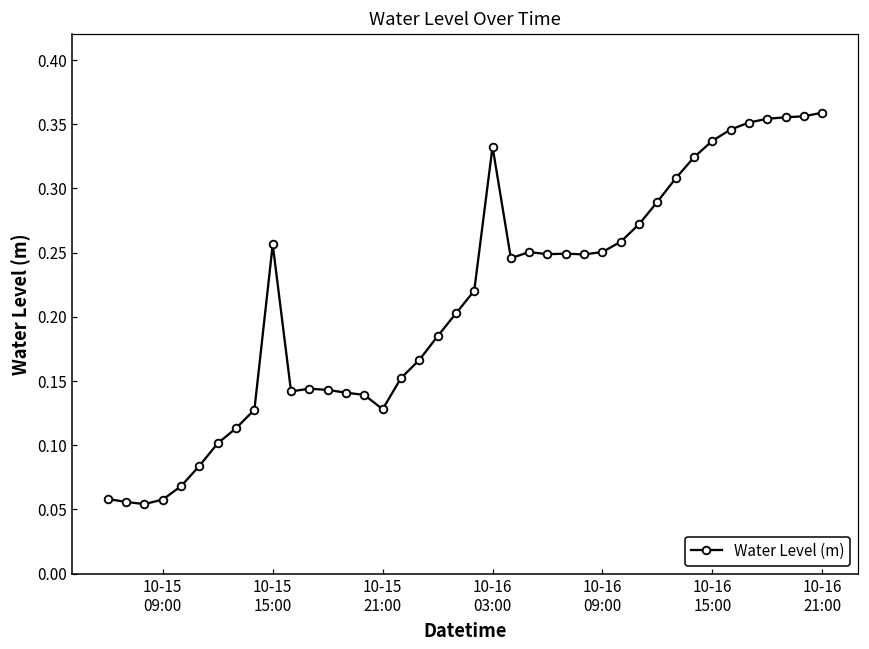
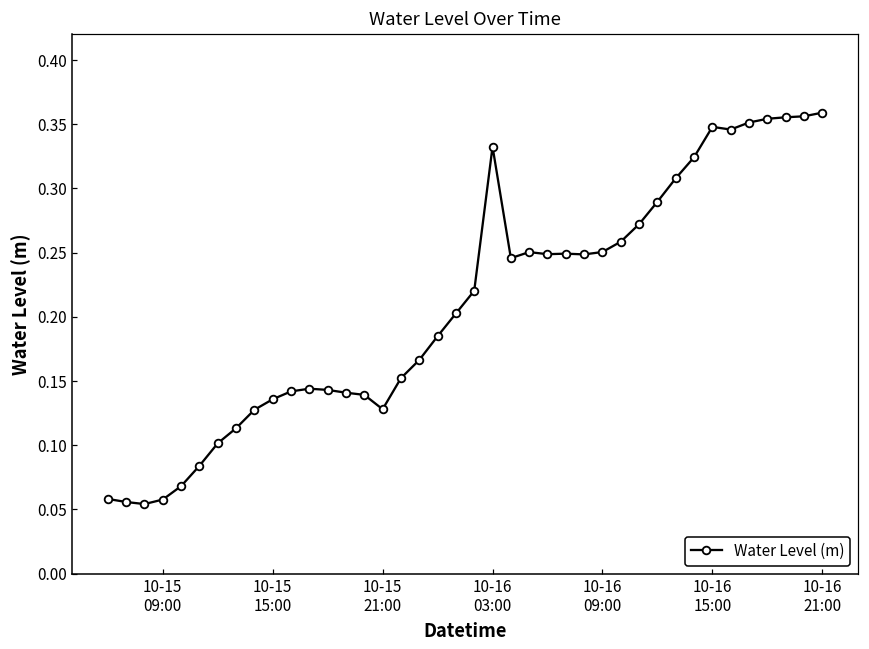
  {
    "10-15 09:00": 0.058,
-   "10-15 15:00": 0.256,
+   "10-15 15:00": 0.136,
    "10-15 21:00": 0.128,
    "10-16 03:00": 0.333,
    "10-16 09:00": 0.250,
-   "10-16 15:00": 0.337,
+   "10-16 15:00": 0.348,
    "10-16 21:00": 0.359
  }
